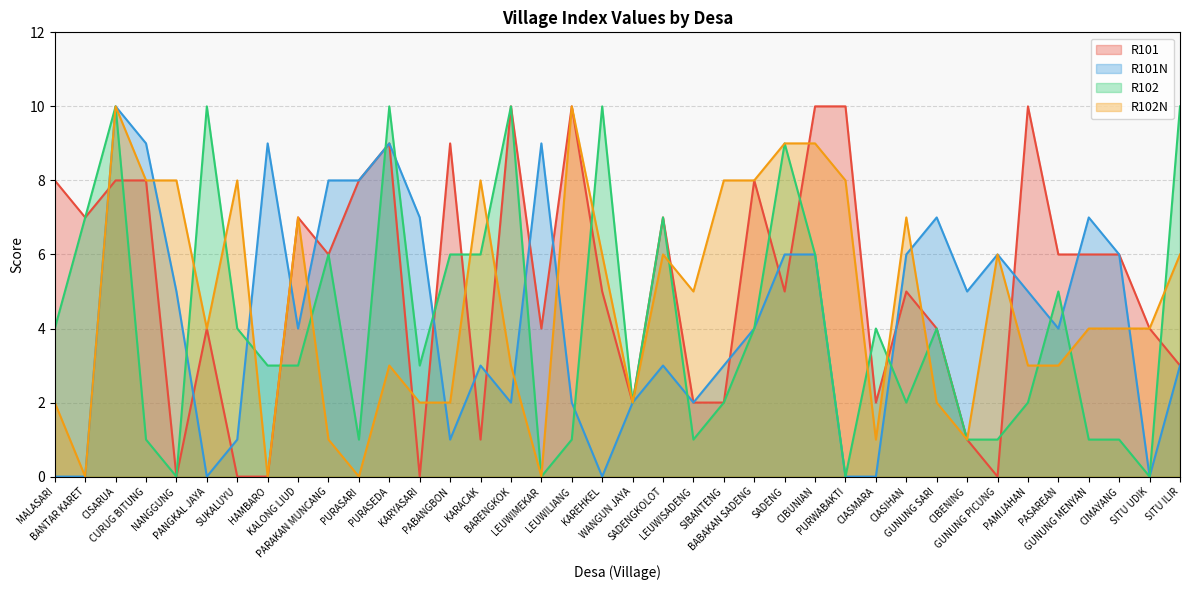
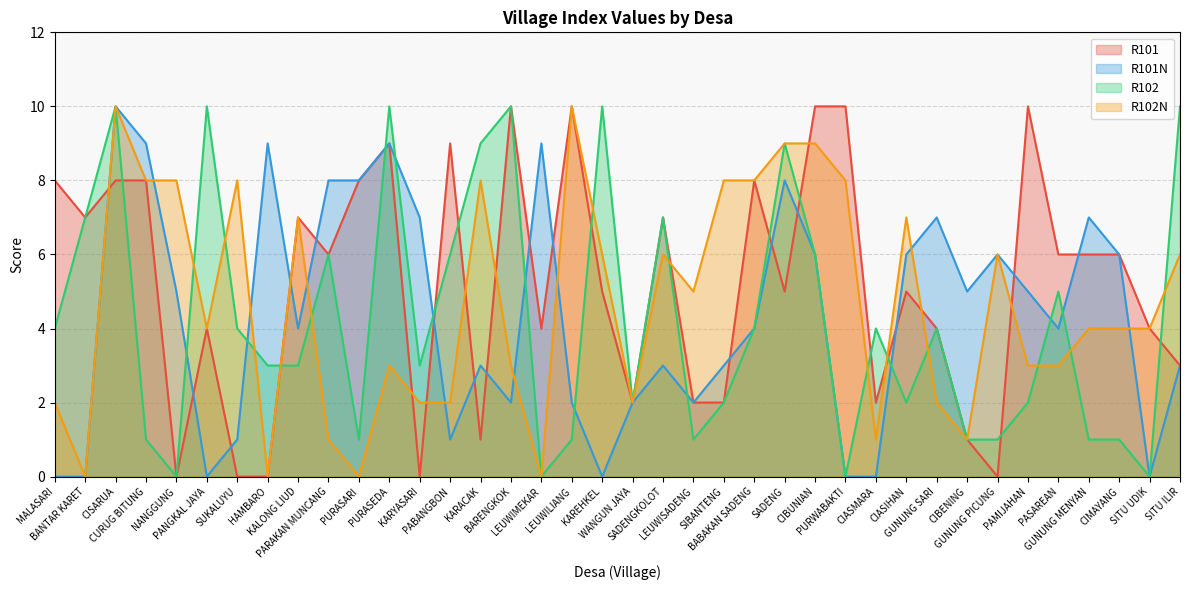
  {
    "R101N": {
      "MALASARI": 0,
      "CURUG BITUNG": 9,
      "NANGGUNG": 5,
      "PANGKAL JAYA": 0,
      "SUKALUYU": 1,
      "HAMBARO": 9,
      "KALONG LIUD": 4,
      "PARAKAN MUNCANG": 8,
      "KARYASARI": 7,
      "PABANGBON": 1,
      "KARACAK": 3,
      "BARENGKOK": 2,
      "LEUWIMEKAR": 9,
      "LEUWILIANG": 2,
      "KAREHKEL": 0,
      "SADENGKOLOT": 3,
      "SIBANTENG": 3,
-     "SADENG": 6,
+     "SADENG": 8,
      "CIASMARA": 0,
      "CIASIHAN": 6,
      "GUNUNG SARI": 7,
      "CIBENING": 5,
      "PAMIJAHAN": 5,
      "PASAREAN": 4,
      "GUNUNG MENYAN": 7
    },
    "R102": {
      "MALASARI": 4,
      "CURUG BITUNG": 1,
      "PANGKAL JAYA": 10,
      "SUKALUYU": 4,
      "HAMBARO": 3,
      "KALONG LIUD": 3,
      "PURASARI": 1,
      "PURASEDA": 10,
      "KARYASARI": 3,
      "PABANGBON": 6,
-     "KARACAK": 6,
+     "KARACAK": 9,
      "LEUWILIANG": 1,
      "KAREHKEL": 10,
      "LEUWISADENG": 1,
      "CIASMARA": 4,
      "CIASIHAN": 2,
      "GUNUNG PICUNG": 1,
      "PAMIJAHAN": 2,
      "PASAREAN": 5,
      "GUNUNG MENYAN": 1,
      "CIMAYANG": 1,
      "SITU ILIR": 10
    }
  }
